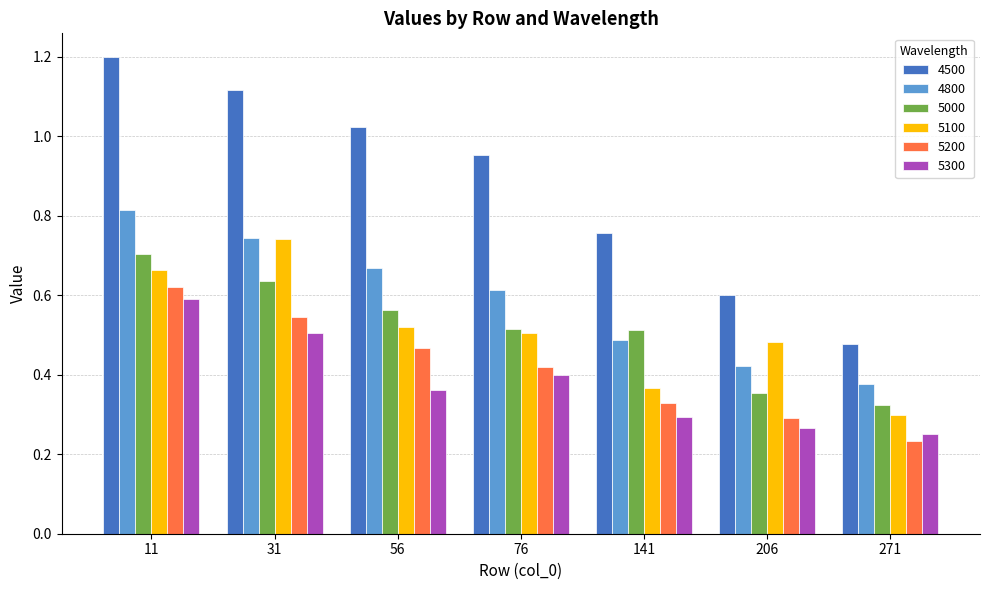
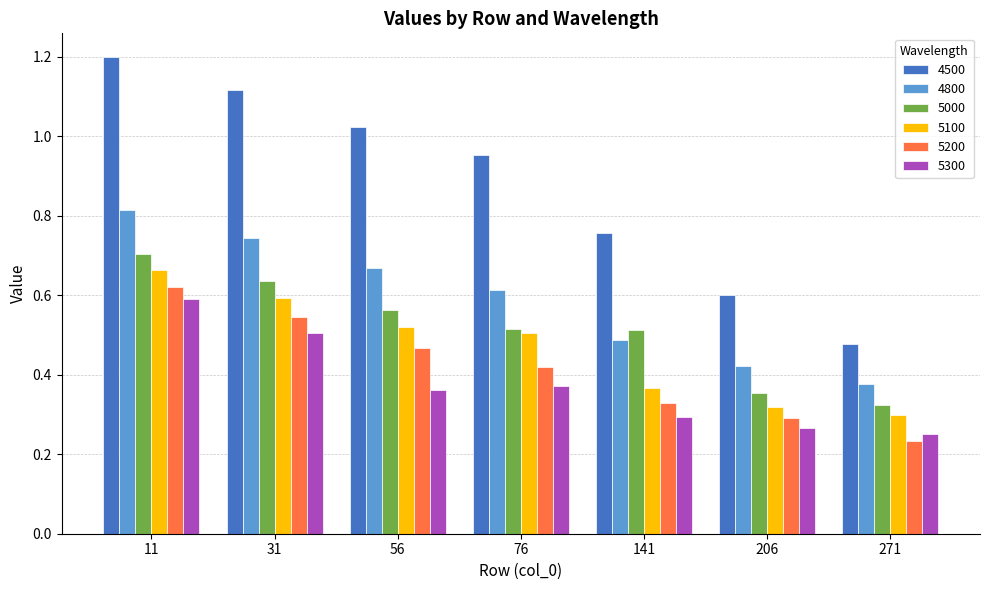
  {
    "5000": {
      "11": 0.70,
      "31": 0.64,
      "56": 0.56,
      "76": 0.51,
      "141": 0.51,
      "206": 0.35,
      "271": 0.32
    },
    "5100": {
      "11": 0.66,
-     "31": 0.74,
+     "31": 0.59,
      "56": 0.52,
      "76": 0.50,
      "141": 0.37,
-     "206": 0.48,
+     "206": 0.32,
      "271": 0.30
    },
    "5200": {
      "11": 0.62,
      "31": 0.54,
      "56": 0.47,
      "76": 0.42,
      "141": 0.33,
      "206": 0.29,
      "271": 0.23
    },
    "5300": {
      "11": 0.59,
      "31": 0.50,
      "56": 0.36,
-     "76": 0.40,
+     "76": 0.37,
      "141": 0.29,
      "206": 0.26,
      "271": 0.25
    }
  }
